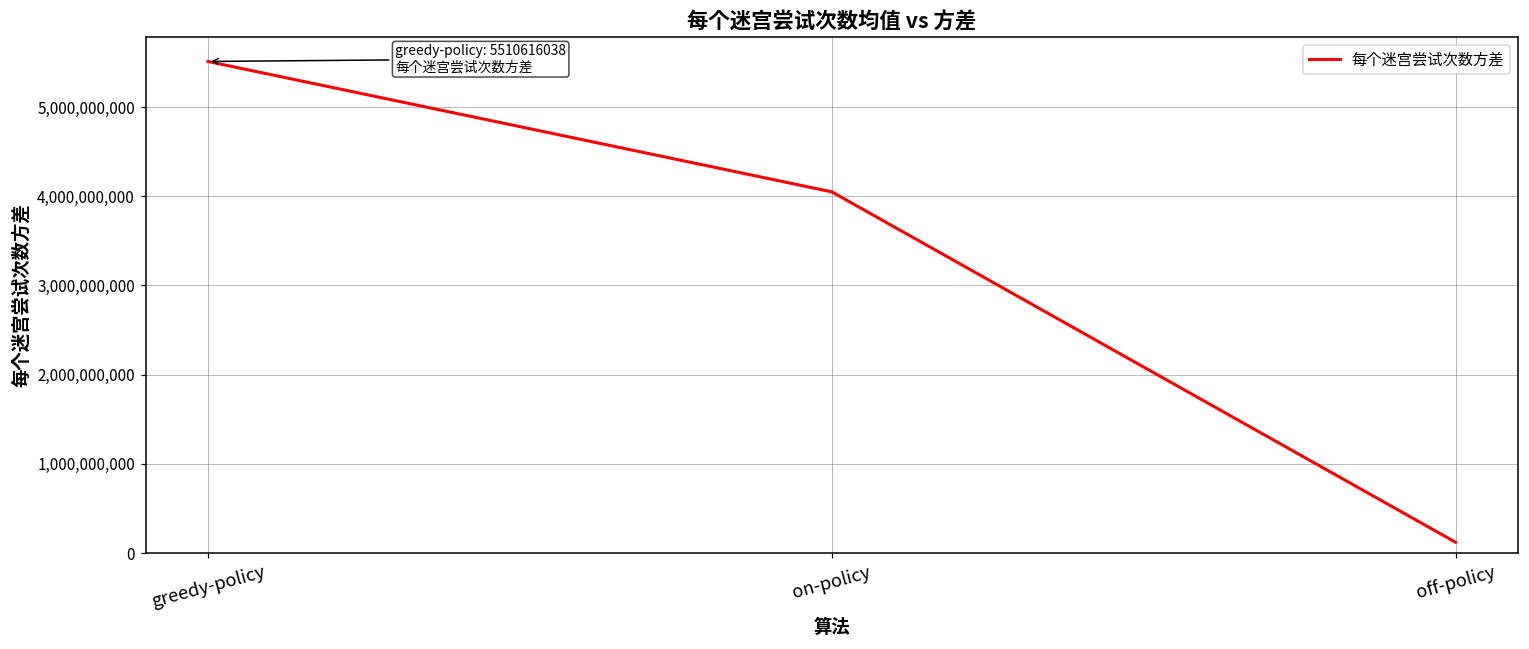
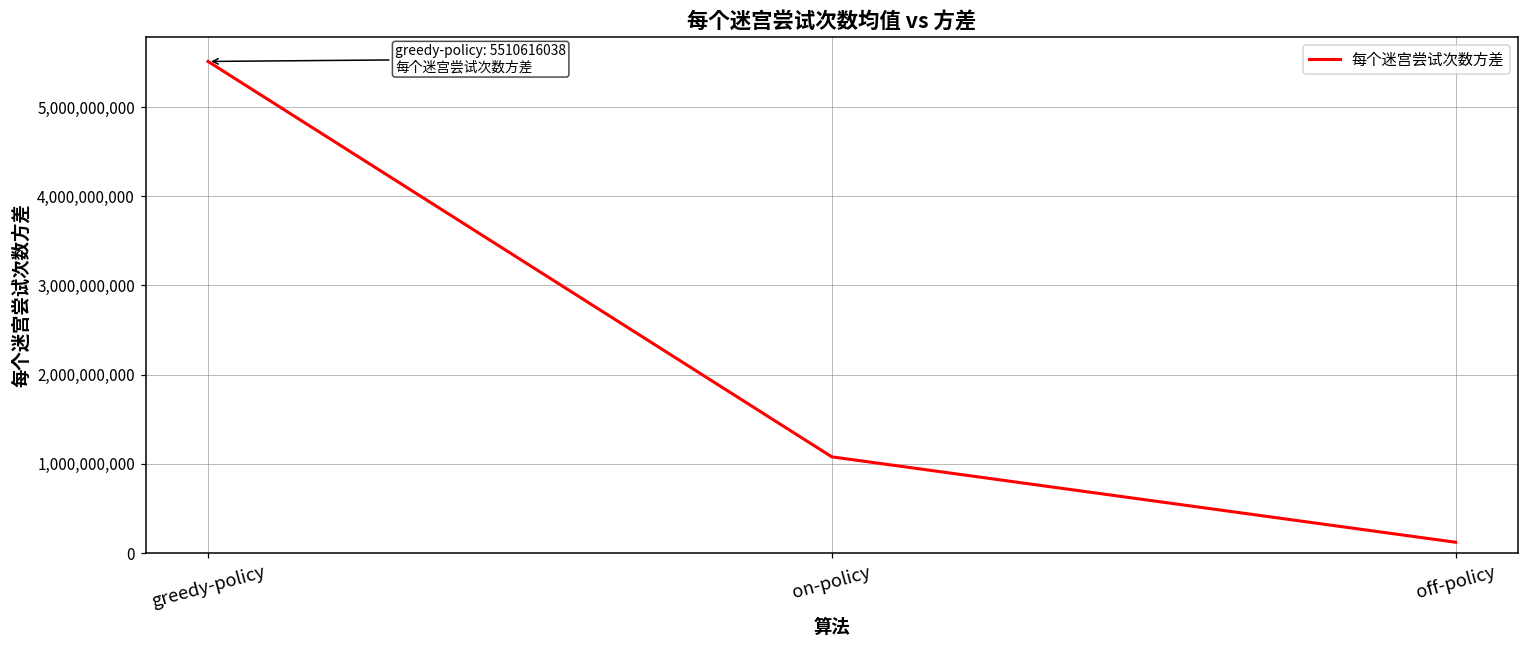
  {
-   "on-policy": "4,000,000,000",
+   "on-policy": "1,100,000,000",
    "off-policy": "100,000,000"
  }
